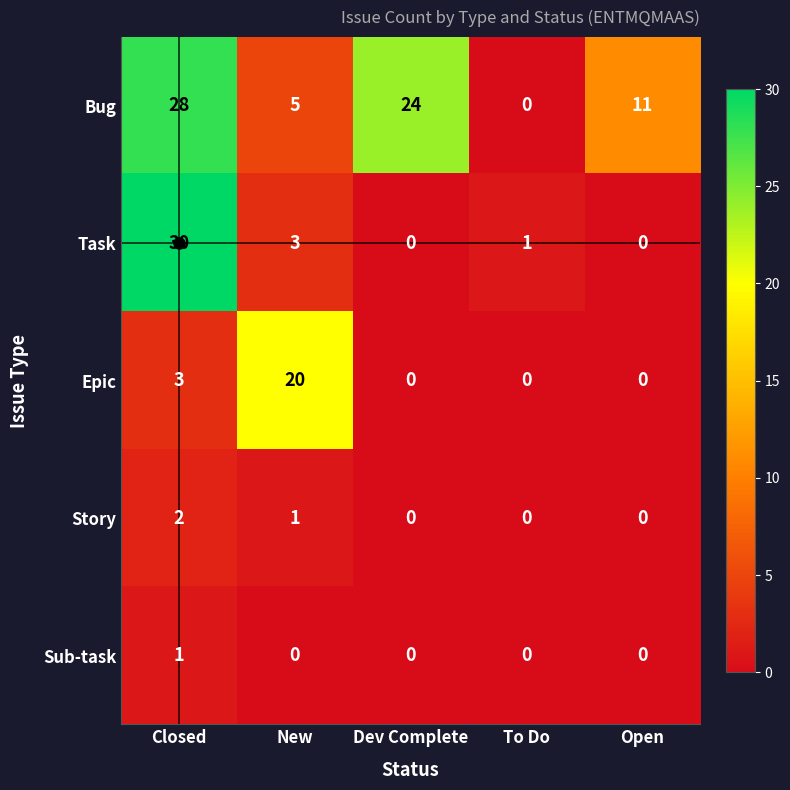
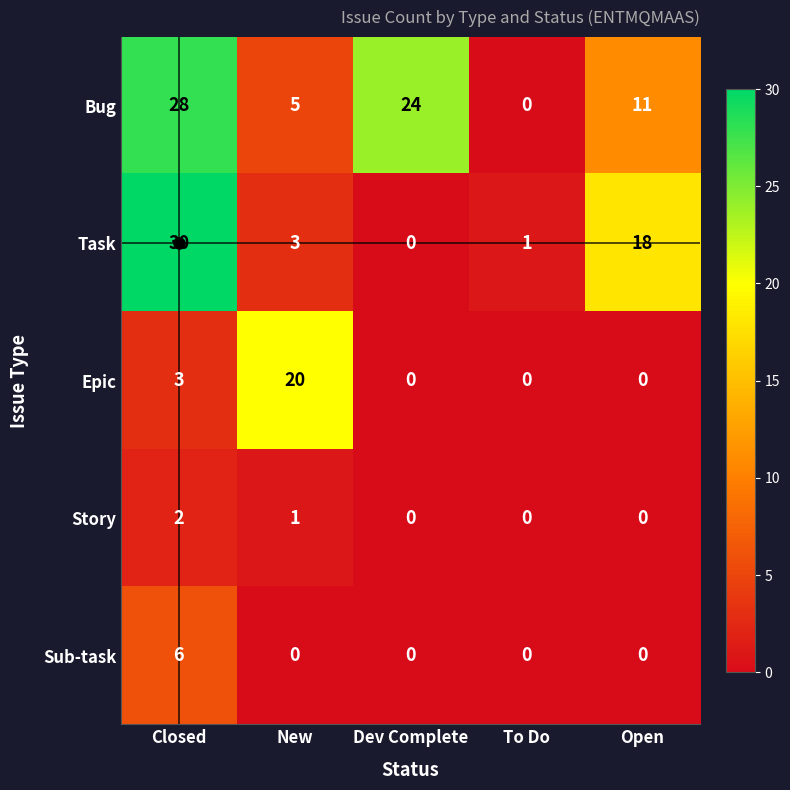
  {
    "Bug": {
      "Closed": 28,
      "New": 5,
      "Dev Complete": 24,
      "To Do": 0,
      "Open": 11
    },
    "Task": {
      "New": 3,
      "Dev Complete": 0,
      "To Do": 1,
-     "Open": 0
+     "Open": 18
    },
    "Epic": {
      "Closed": 3,
      "New": 20,
      "Dev Complete": 0,
      "To Do": 0,
      "Open": 0
    },
    "Story": {
      "Closed": 2,
      "New": 1,
      "Dev Complete": 0,
      "To Do": 0,
      "Open": 0
    },
    "Sub-task": {
-     "Closed": 1,
+     "Closed": 6,
      "New": 0,
      "Dev Complete": 0,
      "To Do": 0,
      "Open": 0
    }
  }
